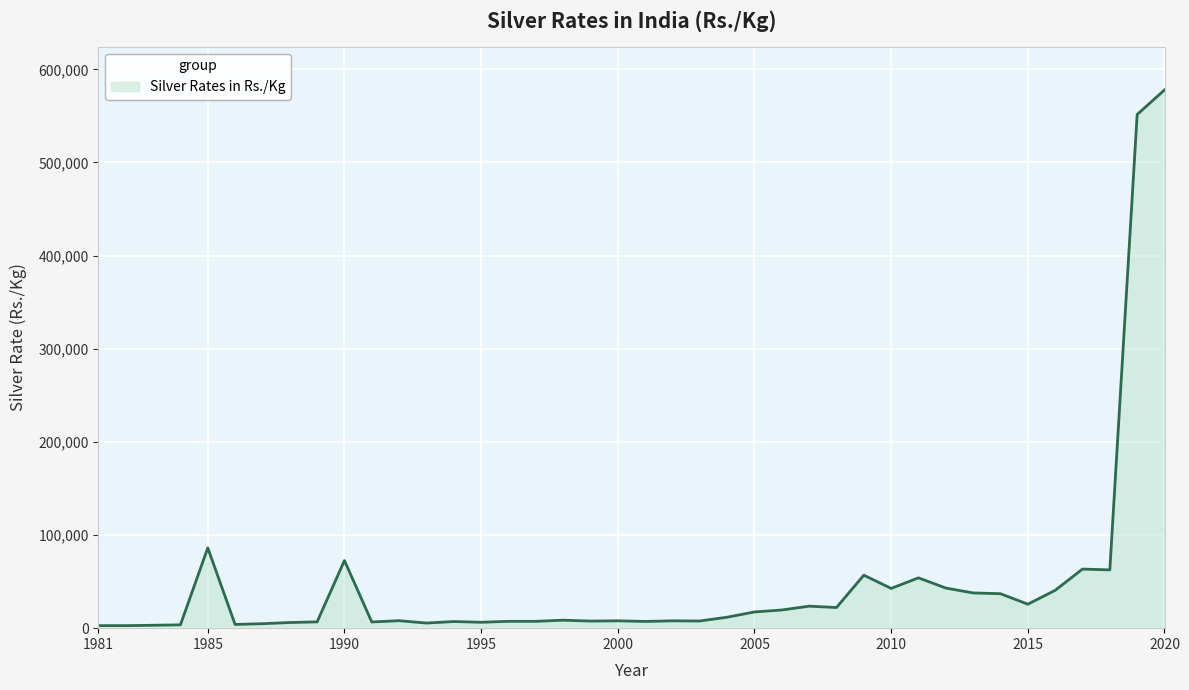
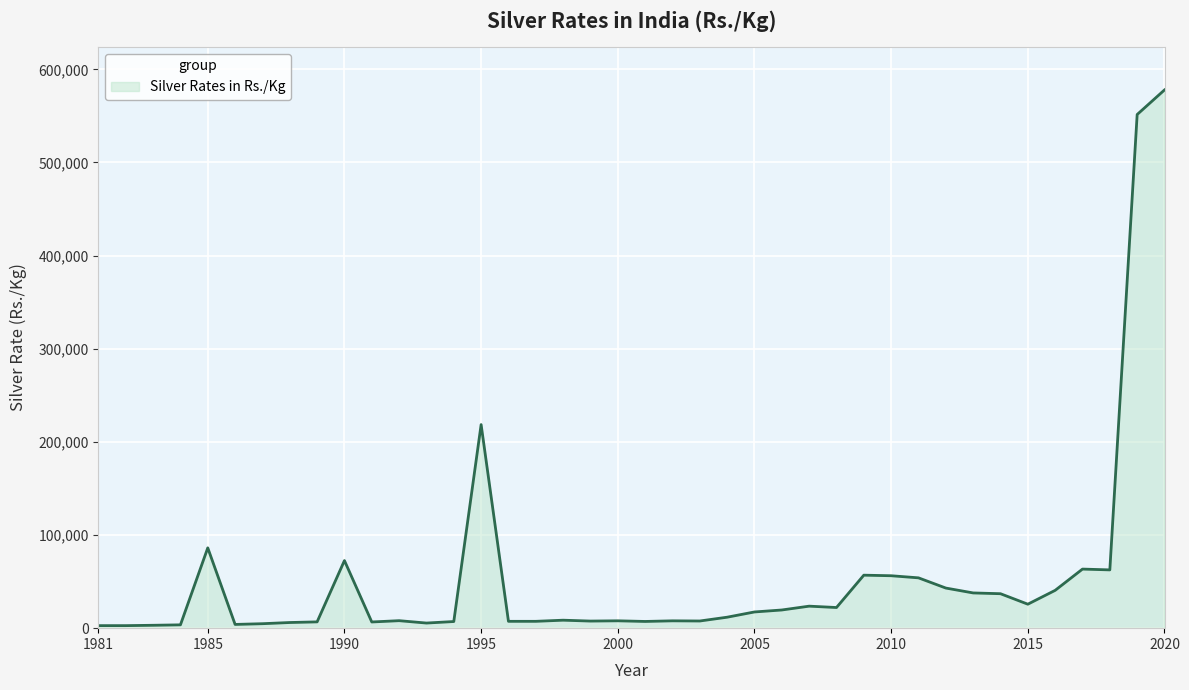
  {
    "1981": "0",
    "1985": "90,000",
    "1990": "70,000",
-   "1995": "10,000",
+   "1995": "220,000",
    "2000": "10,000",
    "2005": "20,000",
-   "2010": "40,000",
+   "2010": "60,000",
    "2015": "30,000",
    "2020": "580,000"
  }
